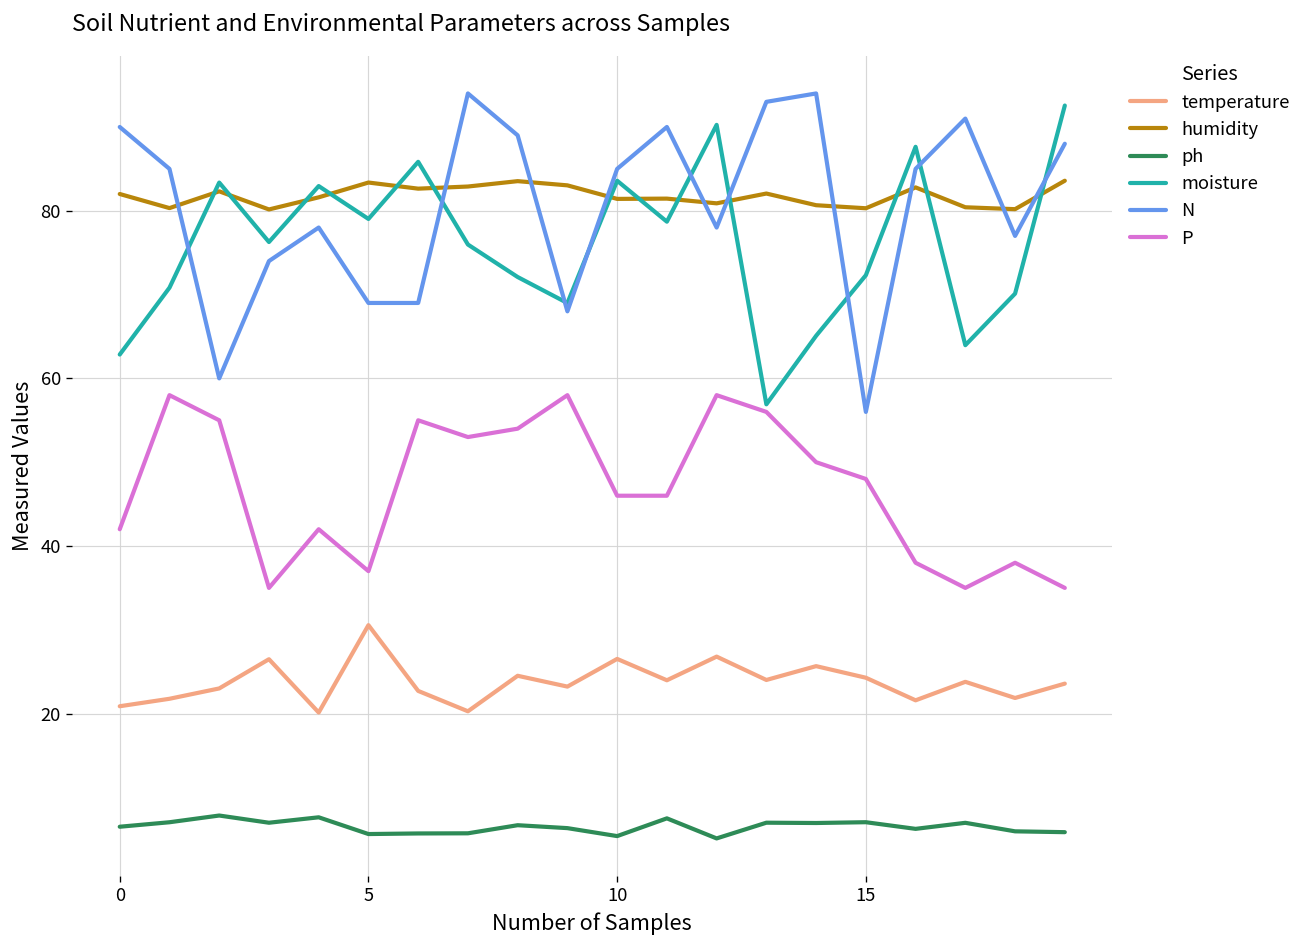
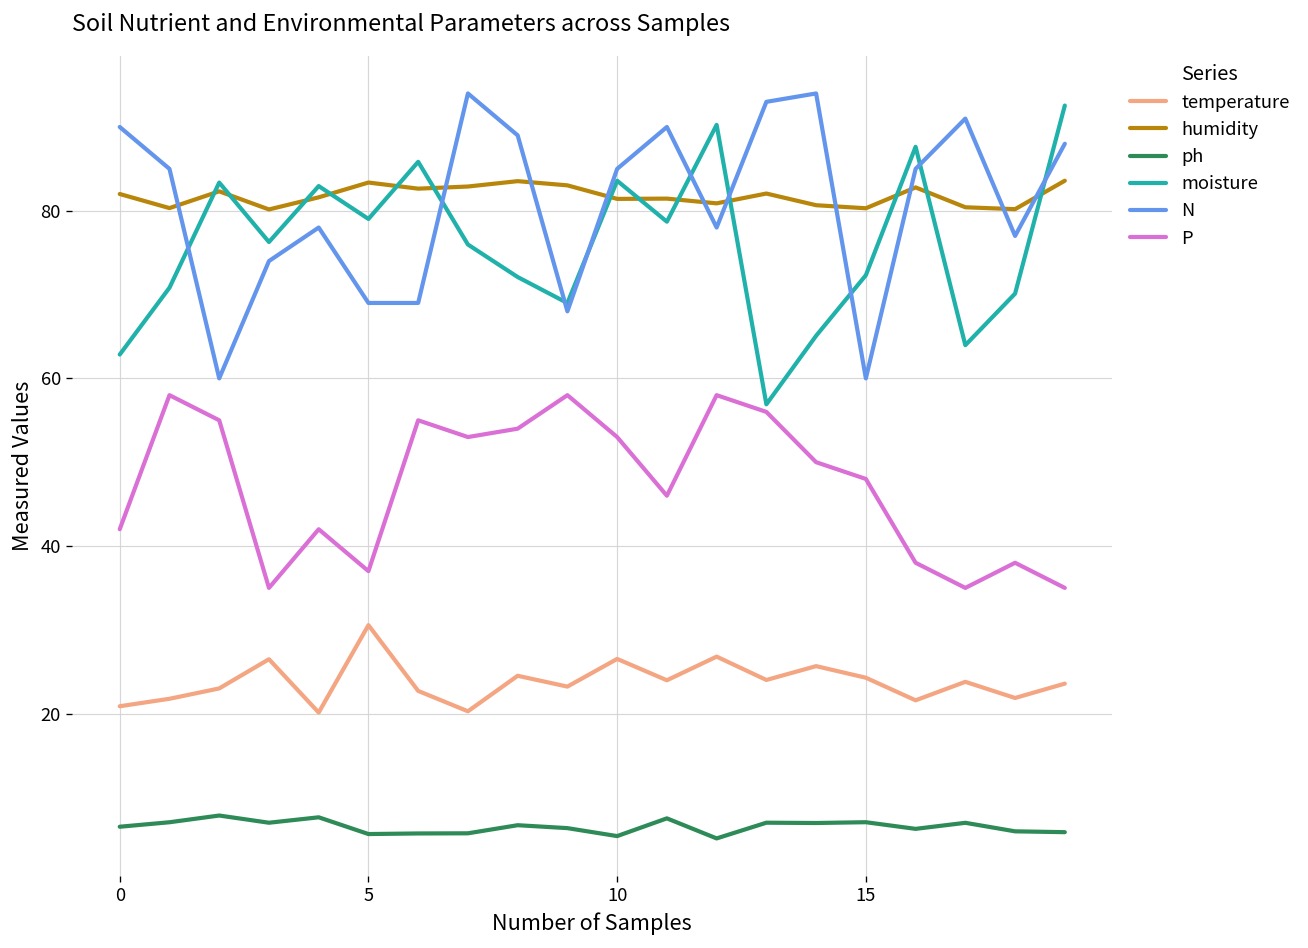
  {
    "temperature": {
      "0": 21,
      "5": 31,
      "10": 27,
      "15": 24
    },
    "humidity": {
      "0": 82,
      "5": 83,
      "10": 81,
      "15": 80
    },
    "ph": {
      "0": 7,
      "5": 6,
      "10": 5,
      "15": 7
    },
    "moisture": {
      "0": 63,
      "5": 79,
      "10": 84,
      "15": 72
    },
    "N": {
      "0": 90,
      "5": 69,
      "10": 85,
-     "15": 56
+     "15": 60
    },
    "P": {
      "0": 42,
      "5": 37,
-     "10": 46,
+     "10": 53,
      "15": 48
    }
  }
